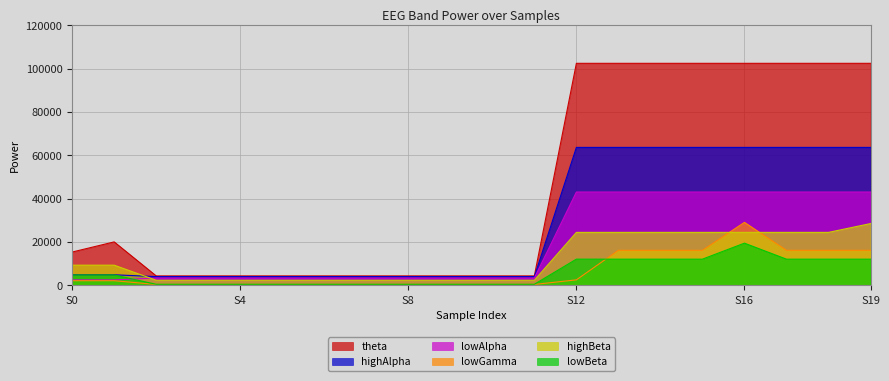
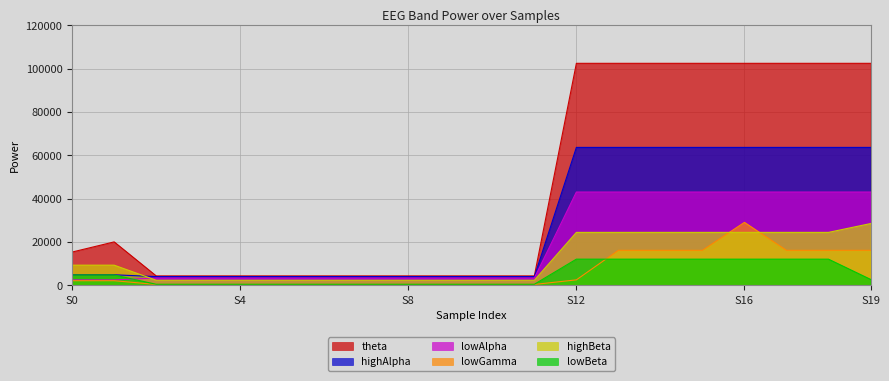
  {
    "theta": {
      "S0": 15000,
      "S12": 102000,
      "S16": 102000,
      "S19": 102000
    },
    "highAlpha": {
      "S12": 64000,
      "S16": 64000,
      "S19": 64000
    },
    "lowAlpha": {
      "S12": 43000,
      "S16": 43000,
      "S19": 43000
    },
    "lowGamma": {
      "S12": 3000,
      "S16": 29000,
      "S19": 16000
    },
    "highBeta": {
      "S0": 9000,
      "S12": 24000,
      "S16": 24000,
      "S19": 29000
    },
    "lowBeta": {
      "S12": 12000,
-     "S16": 19000,
-     "S19": 12000
+     "S16": 12000,
+     "S19": 3000
    }
  }
